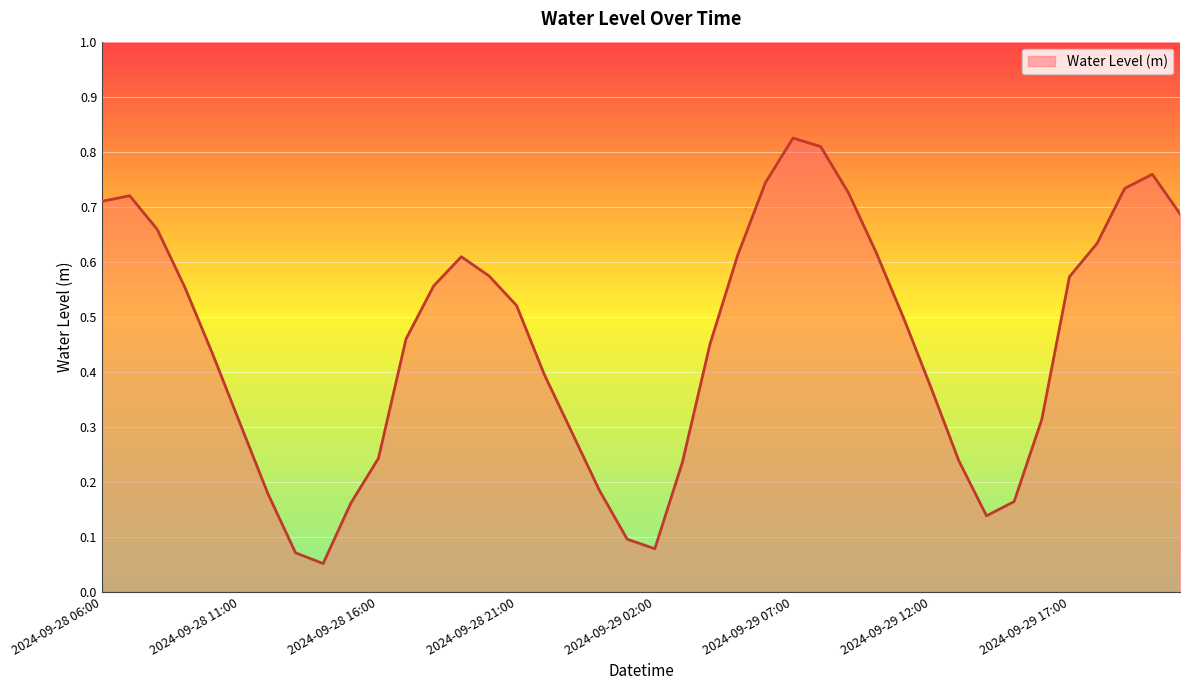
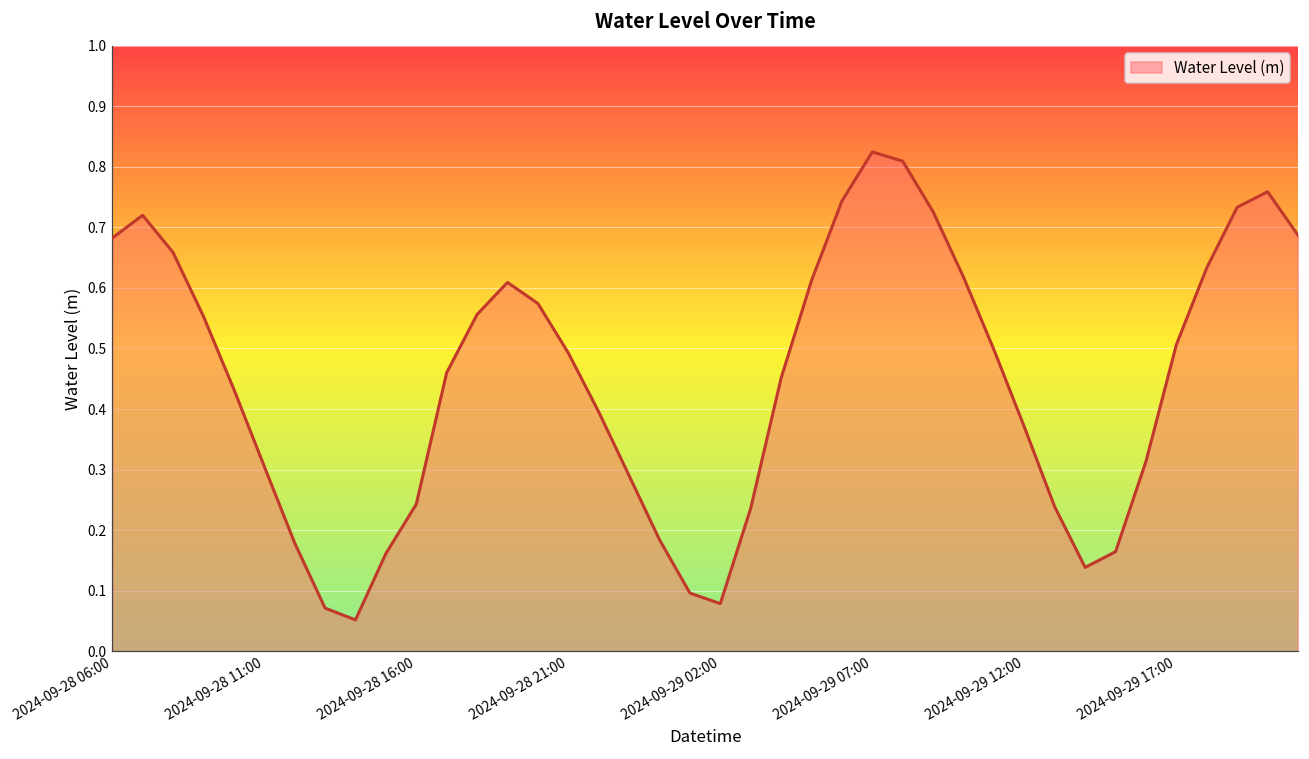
  {
-   "2024-09-28 06:00": 0.71,
+   "2024-09-28 06:00": 0.68,
    "2024-09-28 11:00": 0.31,
    "2024-09-28 16:00": 0.24,
-   "2024-09-28 21:00": 0.52,
+   "2024-09-28 21:00": 0.49,
    "2024-09-29 02:00": 0.08,
    "2024-09-29 07:00": 0.82,
    "2024-09-29 12:00": 0.37,
-   "2024-09-29 17:00": 0.57
+   "2024-09-29 17:00": 0.51
  }
